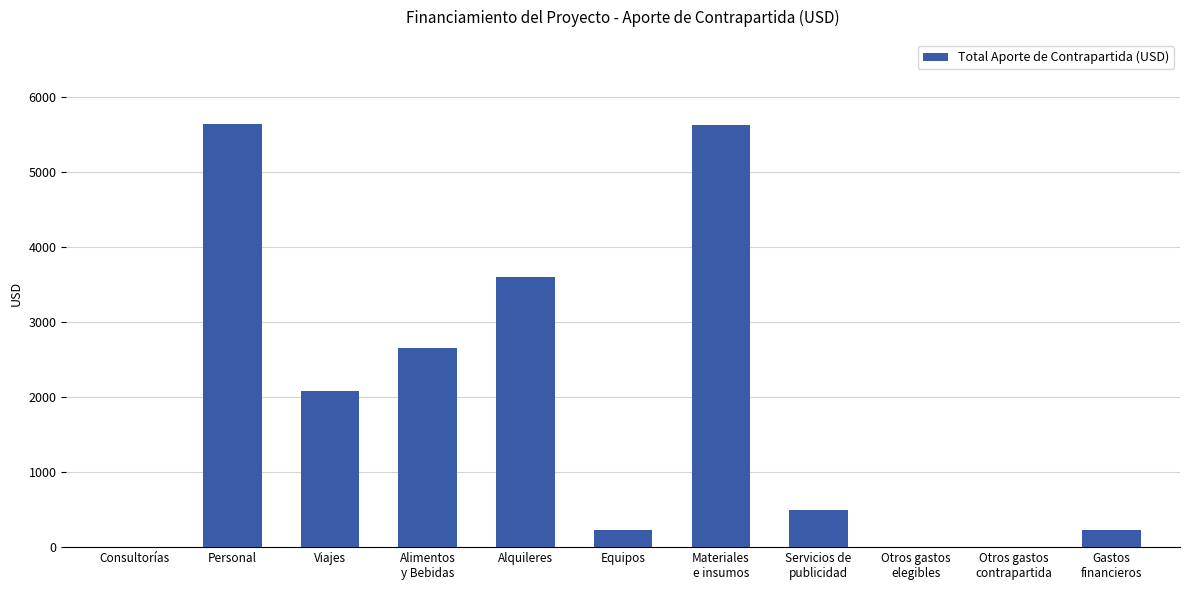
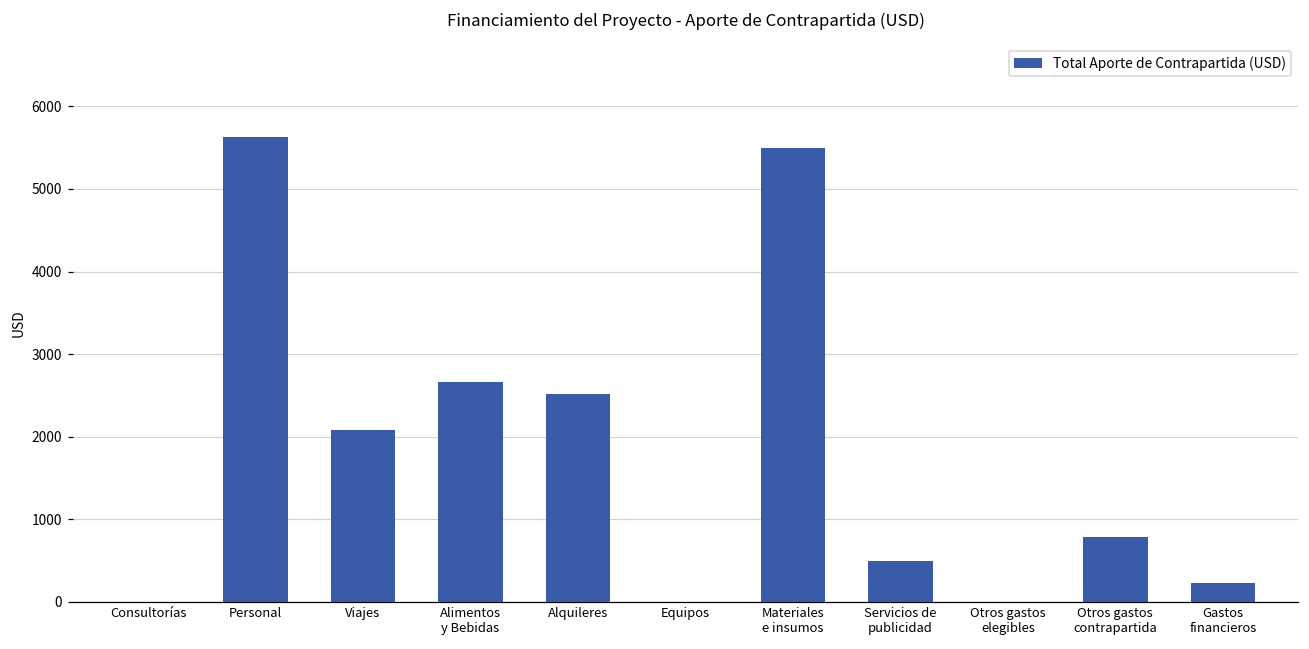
  {
    "Consultorías": 0,
    "Personal": 5600,
    "Viajes": 2100,
    "Alimentos y Bebidas": 2700,
-   "Alquileres": 3600,
-   "Equipos": 200,
-   "Materiales e insumos": 5600,
+   "Alquileres": 2500,
+   "Equipos": 0,
+   "Materiales e insumos": 5500,
    "Servicios de publicidad": 500,
    "Otros gastos elegibles": 0,
-   "Otros gastos contrapartida": 0,
+   "Otros gastos contrapartida": 800,
    "Gastos financieros": 200
  }
